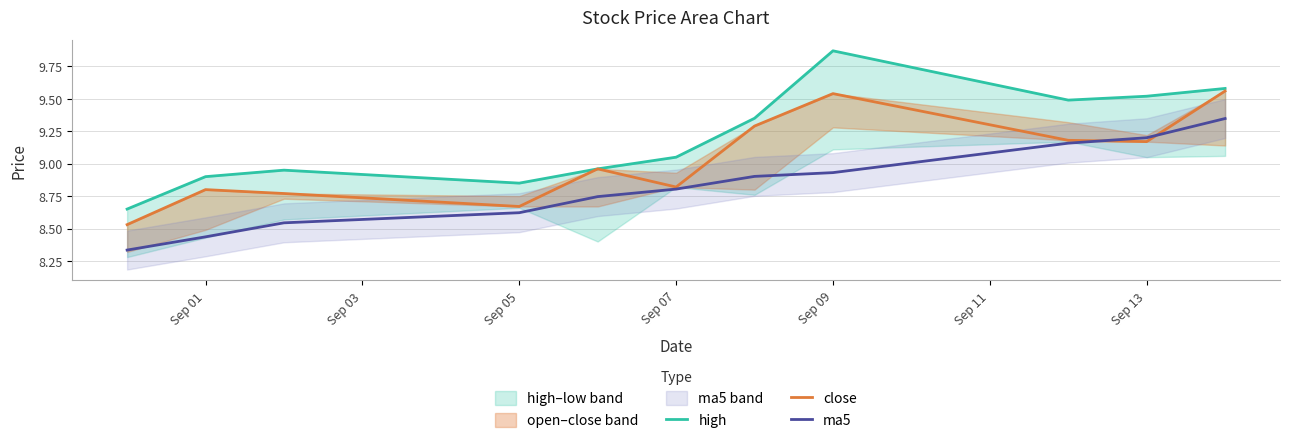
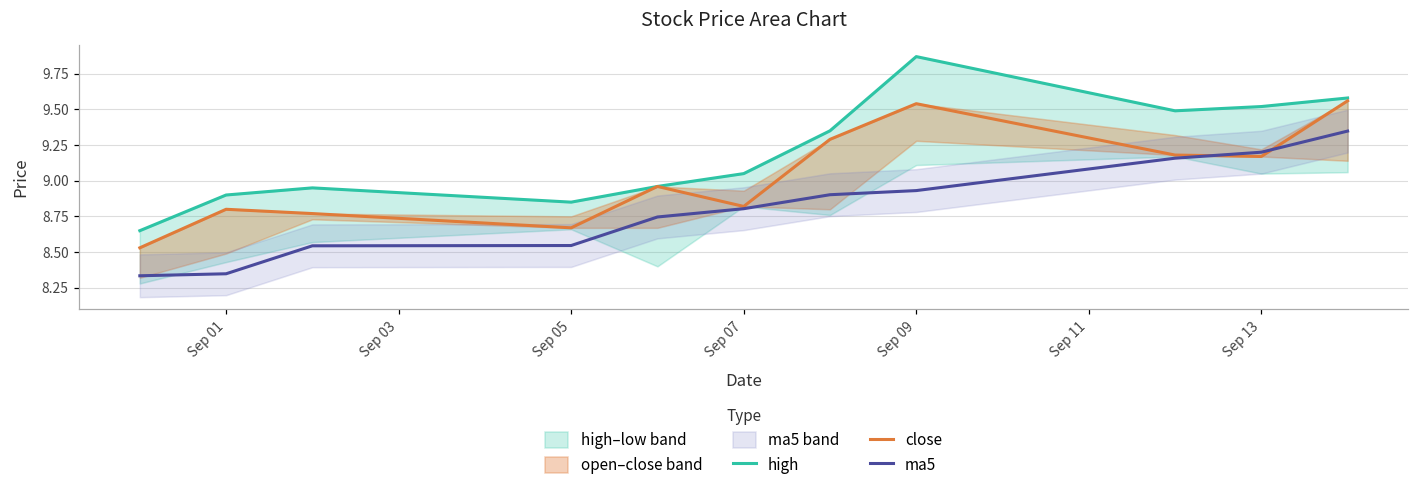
  {
    "ma5": {
-     "Sep 01": 8.44,
-     "Sep 05": 8.62,
+     "Sep 01": 8.35,
+     "Sep 05": 8.55,
      "Sep 09": 8.93,
      "Sep 13": 9.20
    }
  }
